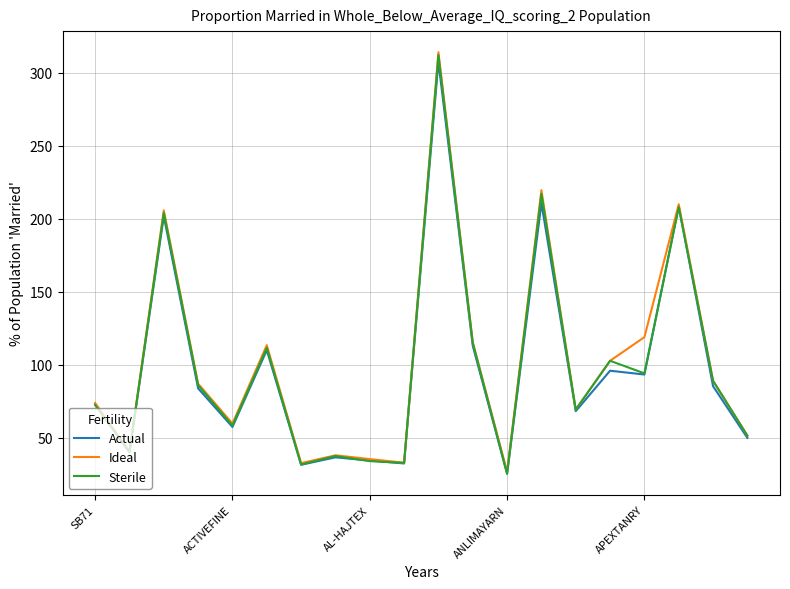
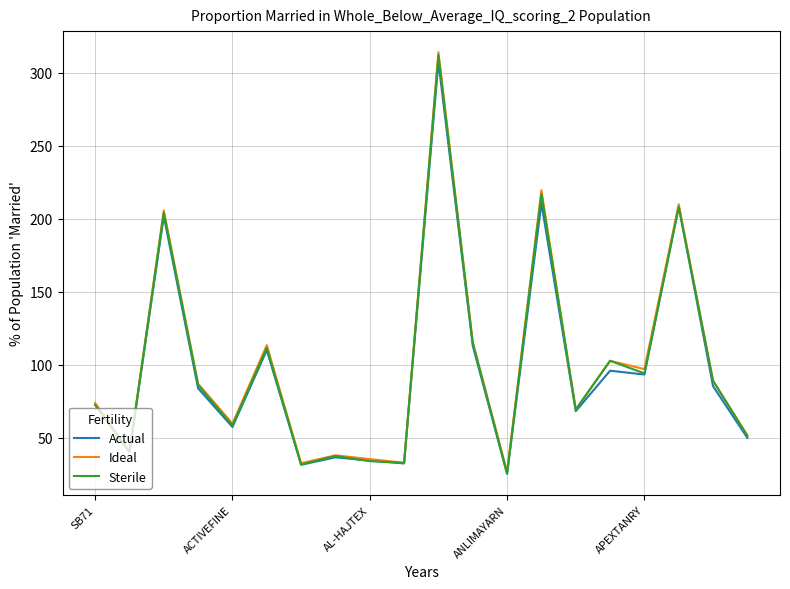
  {
    "Ideal": {
-     "APEXTANRY": 119
+     "APEXTANRY": 97
    }
  }
